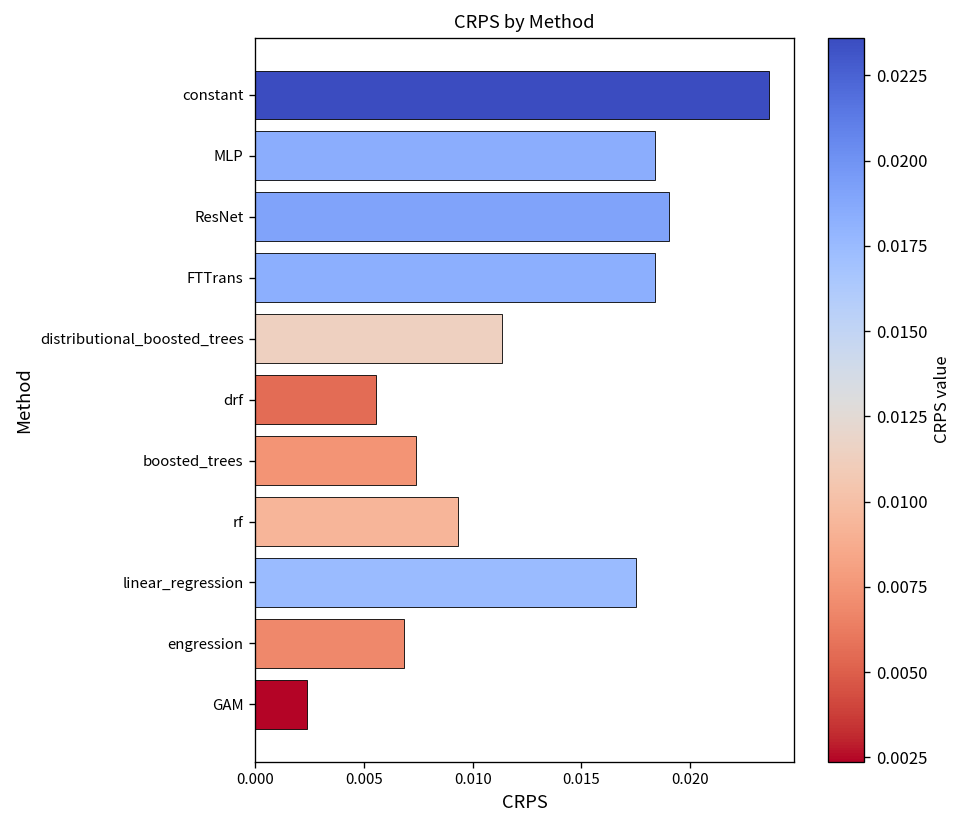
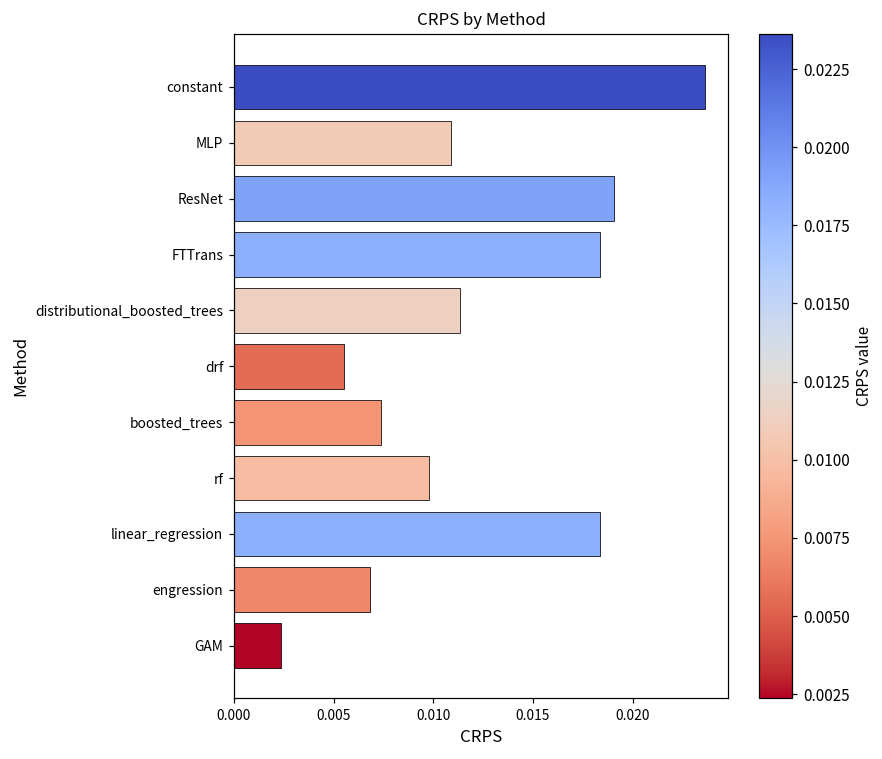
  {
    "constant": 0.0236,
-   "MLP": 0.0184,
+   "MLP": 0.0109,
    "ResNet": 0.0190,
    "FTTrans": 0.0184,
    "distributional_boosted_trees": 0.0113,
    "drf": 0.0055,
    "boosted_trees": 0.0074,
-   "rf": 0.0093,
-   "linear_regression": 0.0175,
+   "rf": 0.0098,
+   "linear_regression": 0.0183,
    "engression": 0.0068,
    "GAM": 0.0024
  }
